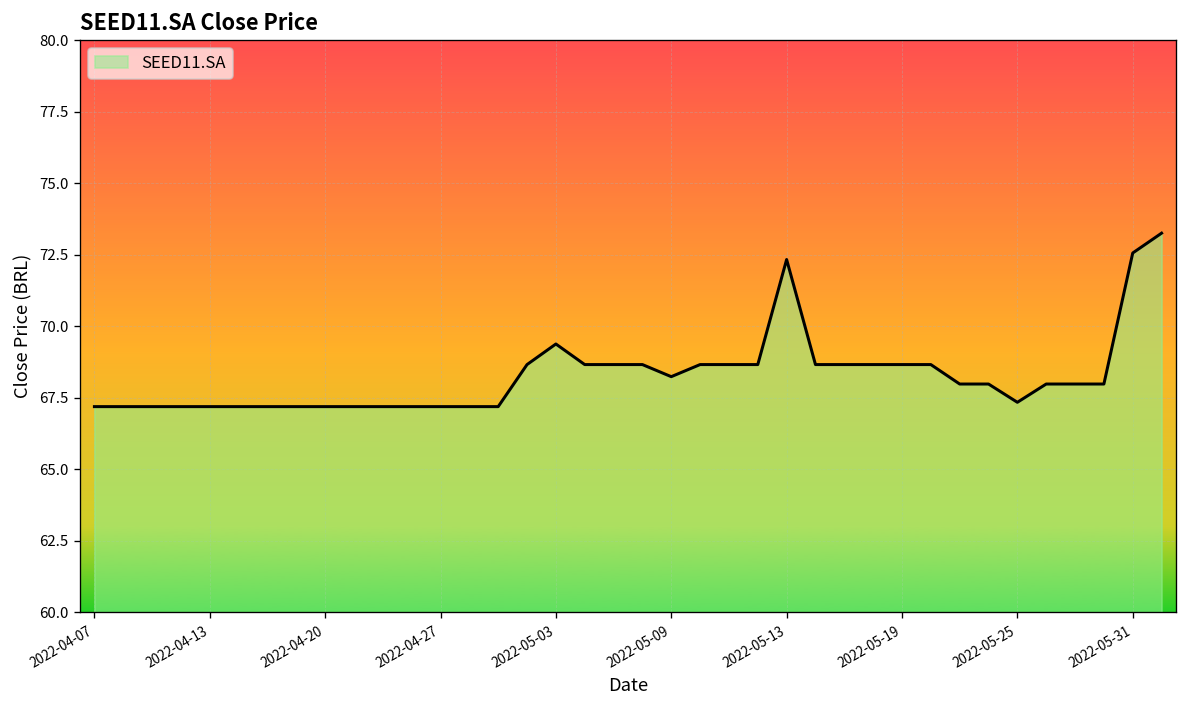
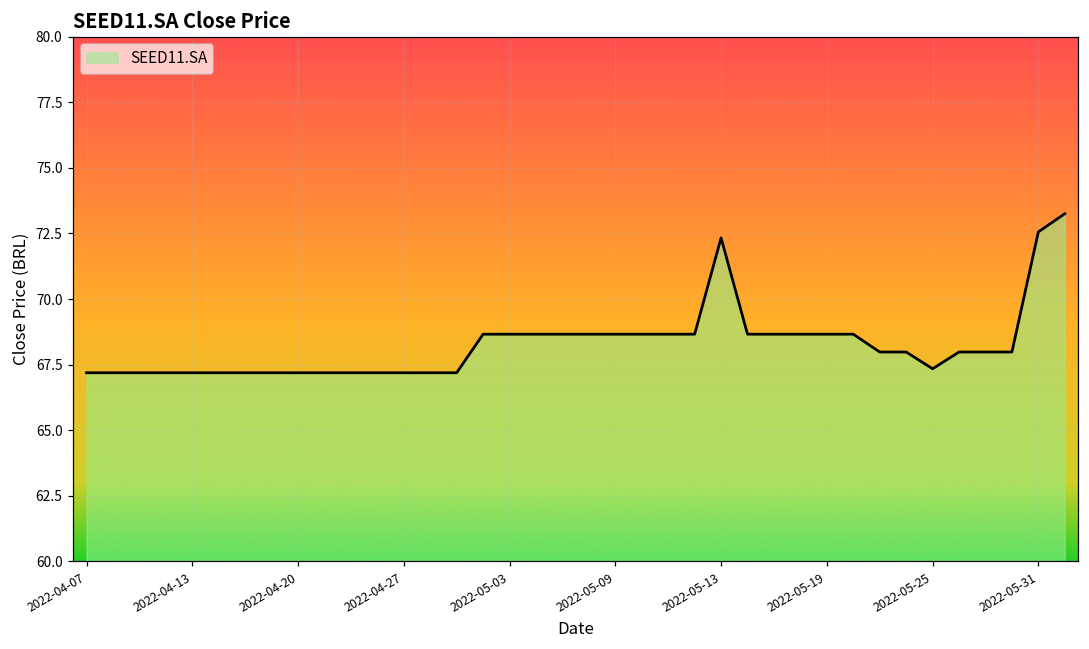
  {
    "2022-04-07": 67.2,
    "2022-04-13": 67.2,
    "2022-04-20": 67.2,
    "2022-04-27": 67.2,
-   "2022-05-03": 69.4,
-   "2022-05-09": 68.2,
+   "2022-05-03": 68.7,
+   "2022-05-09": 68.7,
    "2022-05-13": 72.3,
    "2022-05-19": 68.7,
    "2022-05-25": 67.3,
    "2022-05-31": 72.6
  }
